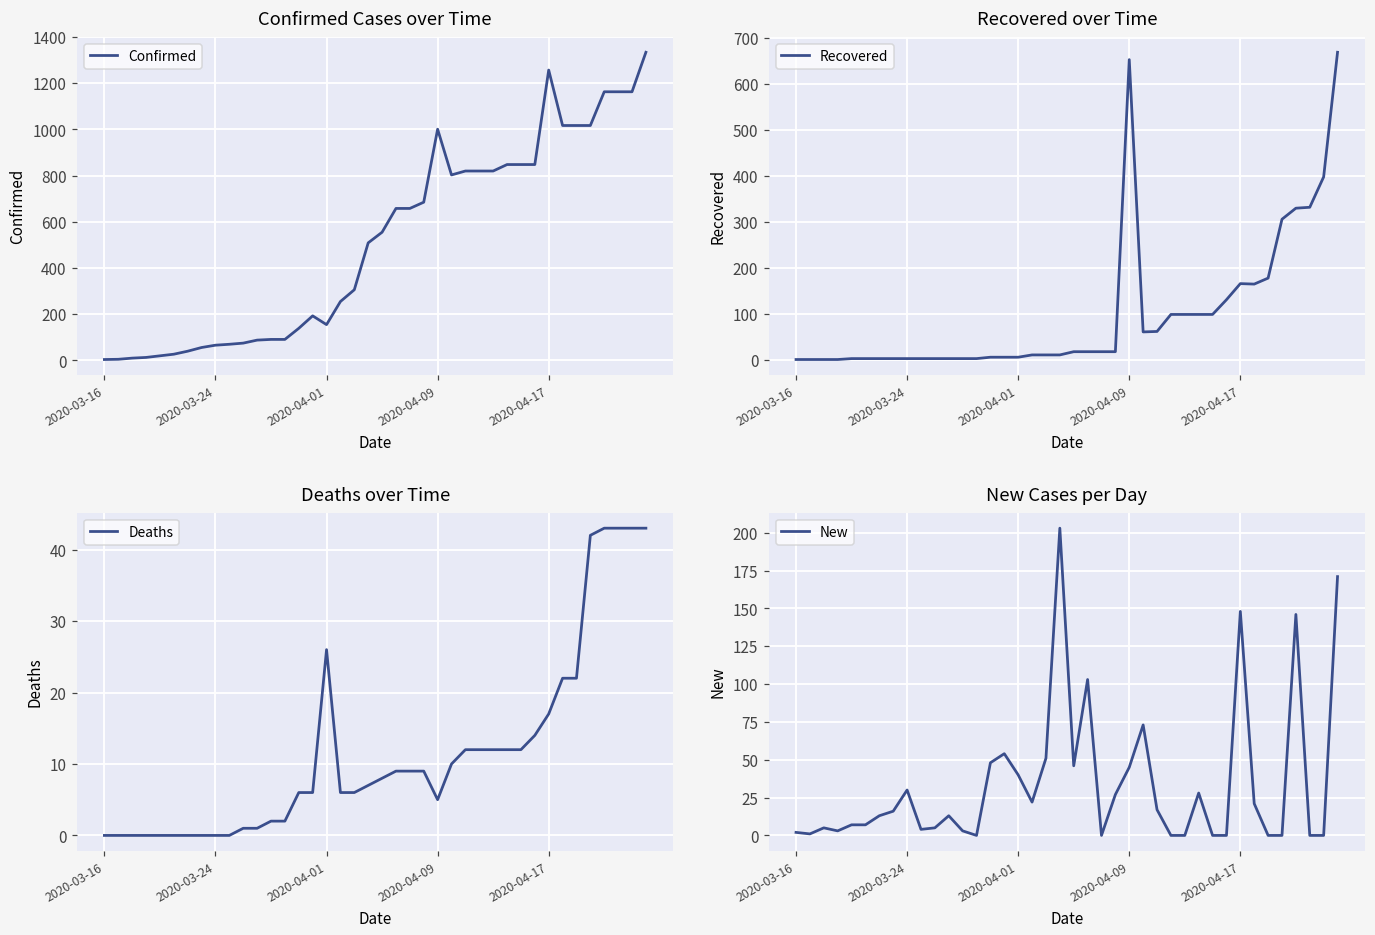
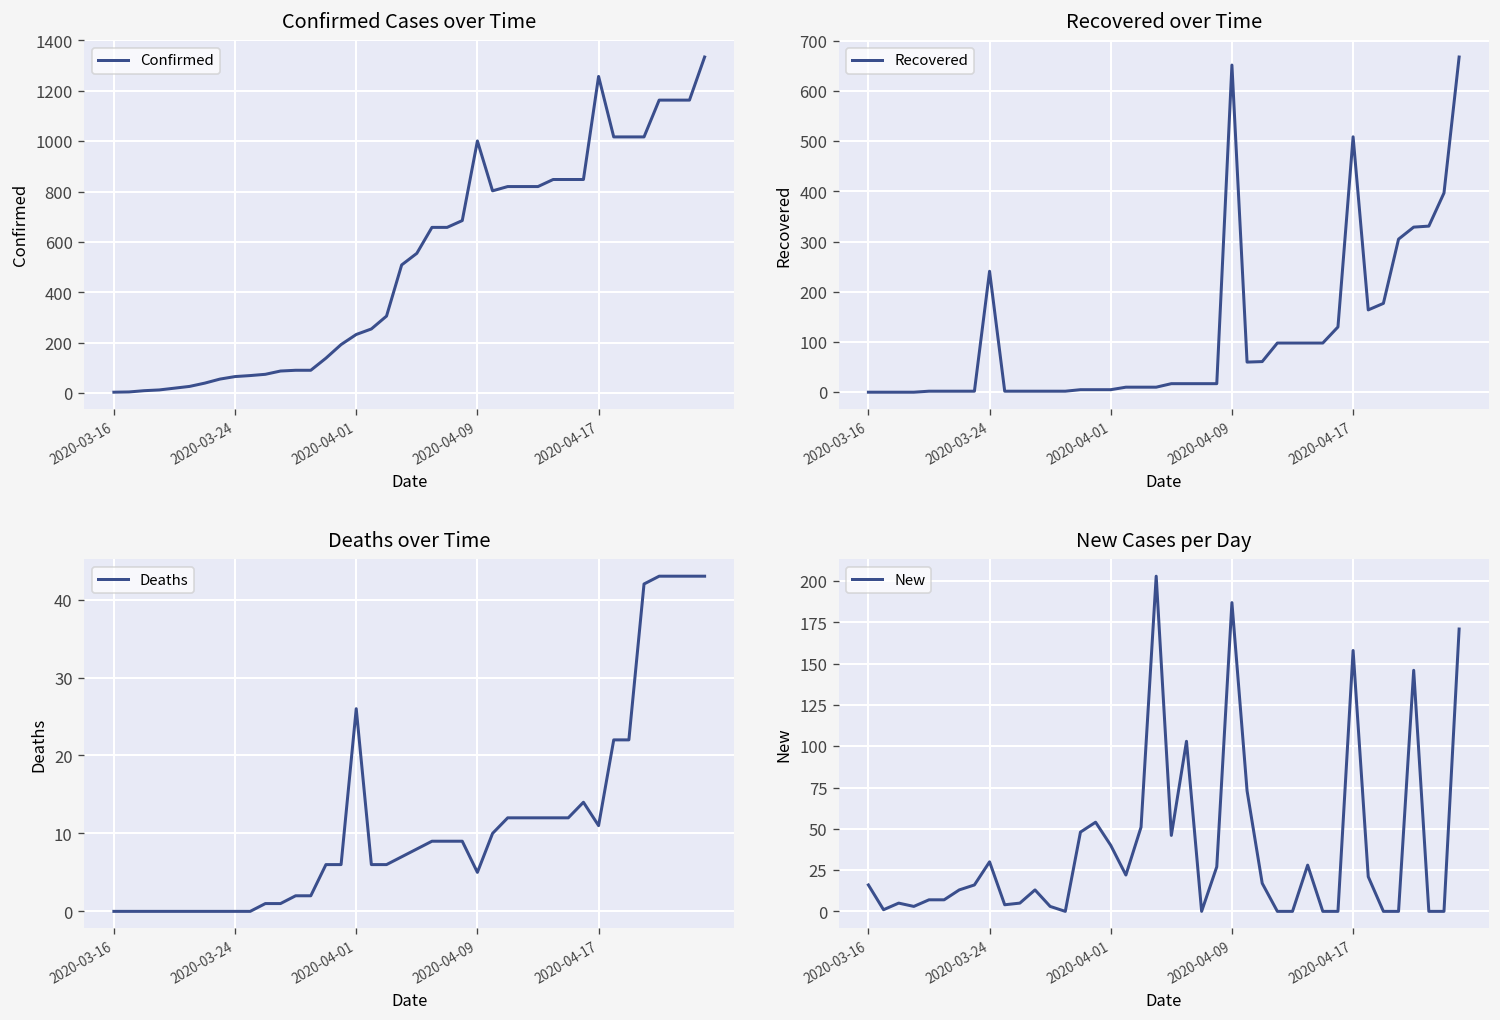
  {
    "Confirmed Cases over Time": {
      "2020-03-16": 0,
      "2020-03-24": 70,
-     "2020-04-01": 160,
+     "2020-04-01": 230,
      "2020-04-09": 1000,
      "2020-04-17": 1260
    },
    "Recovered over Time": {
      "2020-03-16": 0,
-     "2020-03-24": 0,
+     "2020-03-24": 240,
      "2020-04-01": 10,
      "2020-04-09": 650,
-     "2020-04-17": 170
+     "2020-04-17": 510
    },
    "Deaths over Time": {
      "2020-03-16": 0,
      "2020-03-24": 0,
      "2020-04-01": 26,
      "2020-04-09": 5,
-     "2020-04-17": 17
+     "2020-04-17": 11
    },
    "New Cases per Day": {
-     "2020-03-16": 2,
+     "2020-03-16": 16,
      "2020-03-24": 30,
      "2020-04-01": 40,
-     "2020-04-09": 45,
-     "2020-04-17": 148
+     "2020-04-09": 187,
+     "2020-04-17": 158
    }
  }
